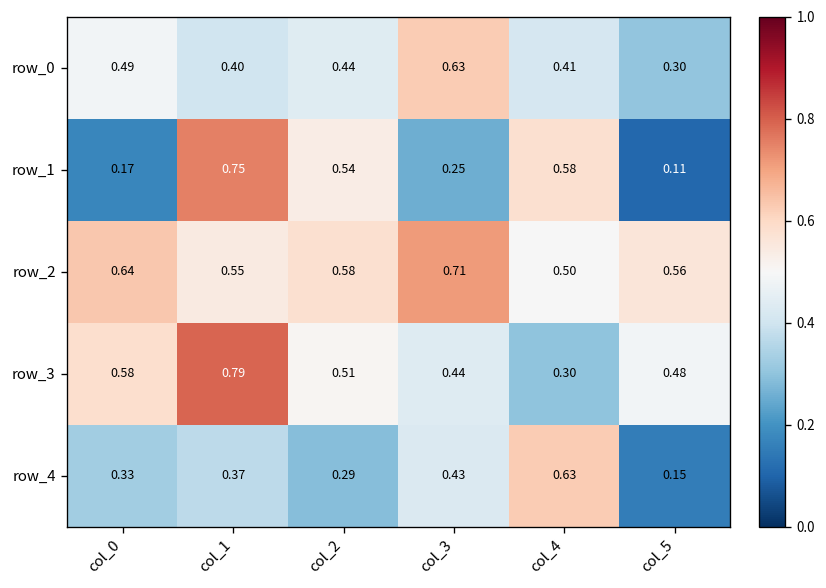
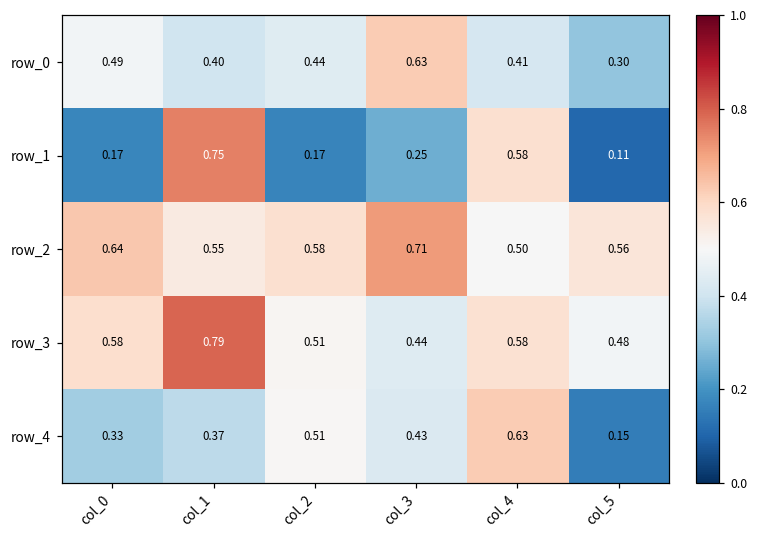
  {
    "row_0": {
      "col_0": 0.49,
      "col_1": 0.40,
      "col_2": 0.44,
      "col_3": 0.63,
      "col_4": 0.41,
      "col_5": 0.30
    },
    "row_1": {
      "col_0": 0.17,
      "col_1": 0.75,
-     "col_2": 0.54,
+     "col_2": 0.17,
      "col_3": 0.25,
      "col_4": 0.58,
      "col_5": 0.11
    },
    "row_2": {
      "col_0": 0.64,
      "col_1": 0.55,
      "col_2": 0.58,
      "col_3": 0.71,
      "col_4": 0.50,
      "col_5": 0.56
    },
    "row_3": {
      "col_0": 0.58,
      "col_1": 0.79,
      "col_2": 0.51,
      "col_3": 0.44,
-     "col_4": 0.30,
+     "col_4": 0.58,
      "col_5": 0.48
    },
    "row_4": {
      "col_0": 0.33,
      "col_1": 0.37,
-     "col_2": 0.29,
+     "col_2": 0.51,
      "col_3": 0.43,
      "col_4": 0.63,
      "col_5": 0.15
    }
  }
